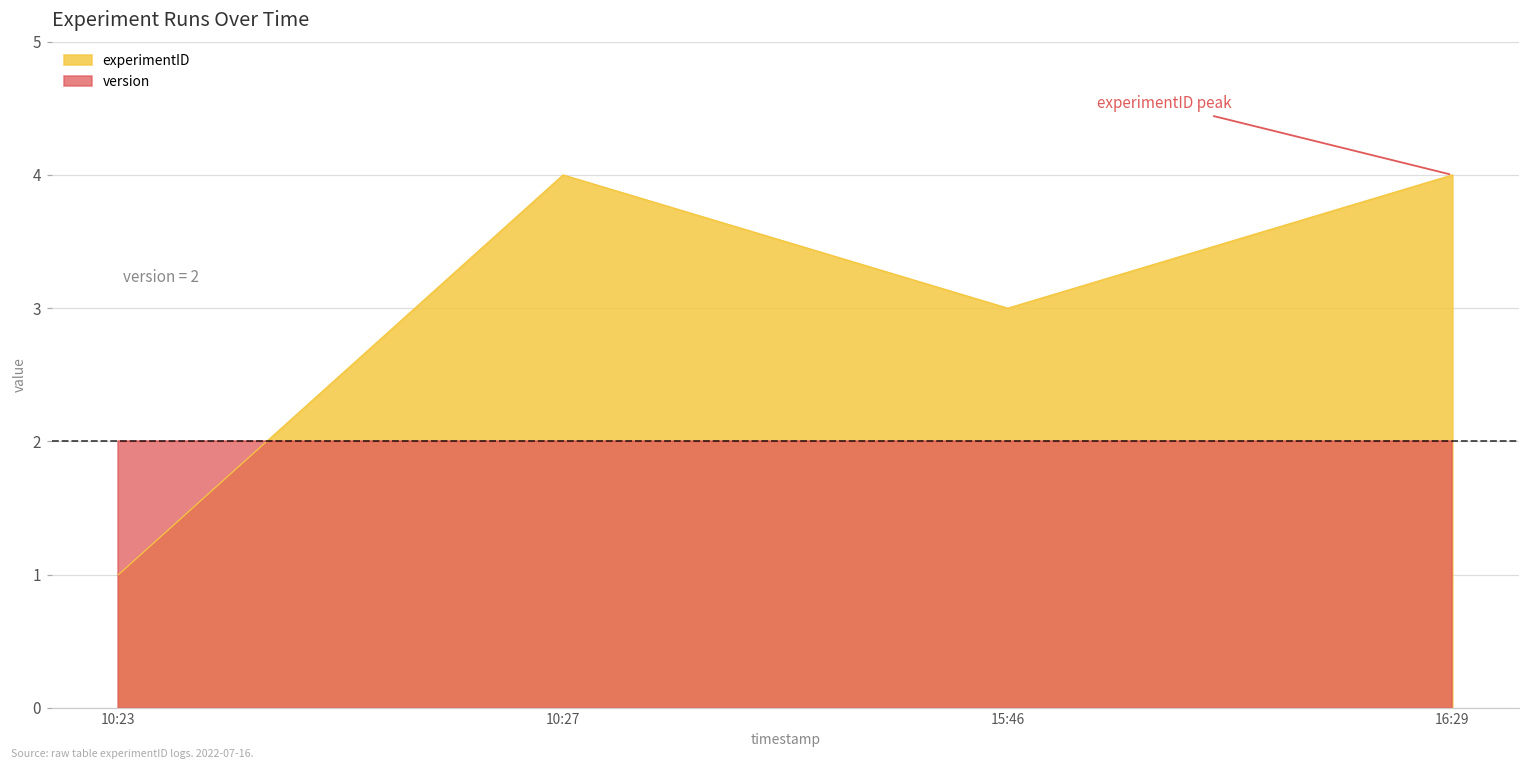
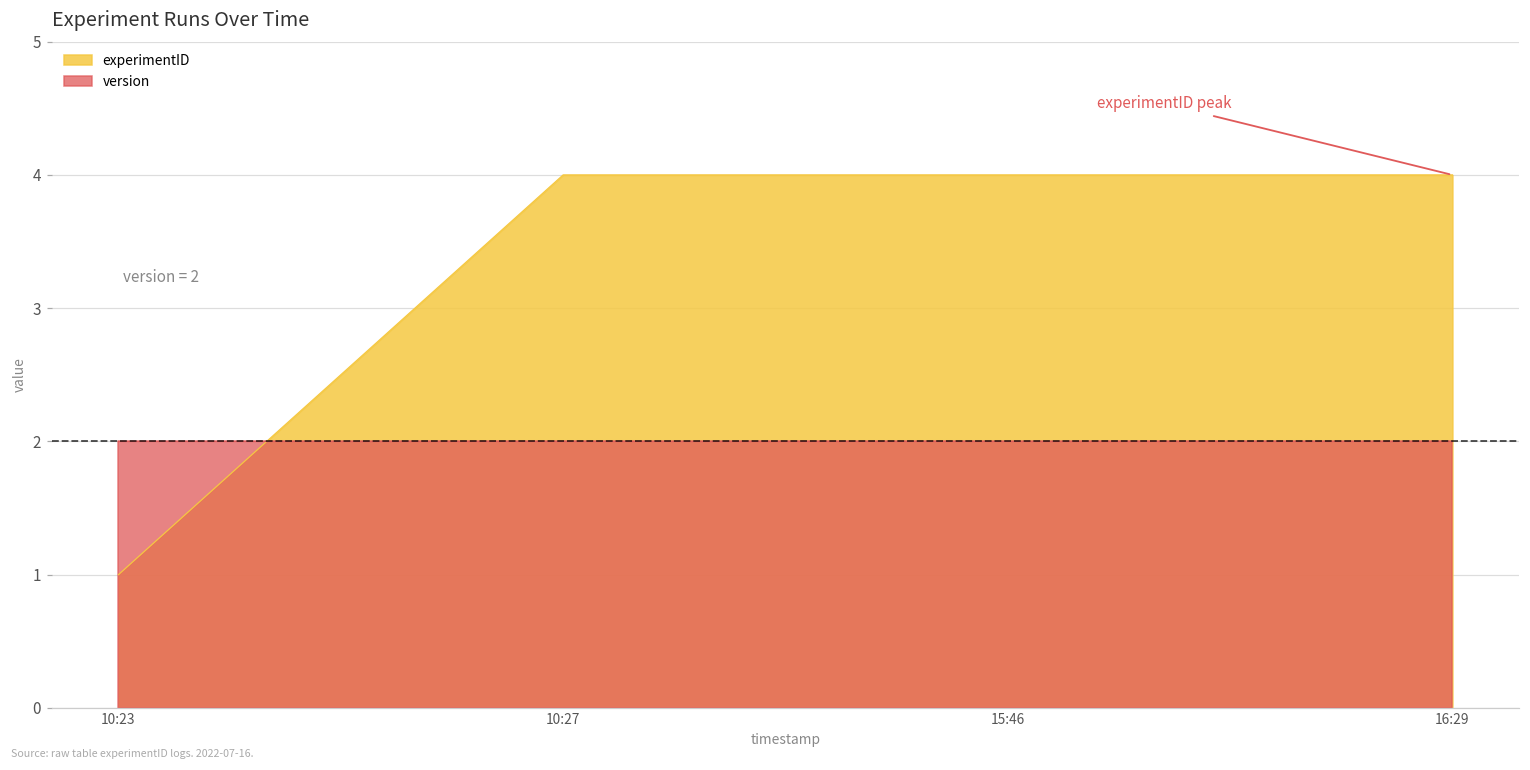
  {
    "experimentID": {
      "10:23": 1,
      "10:27": 4,
-     "15:46": 3,
+     "15:46": 4,
      "16:29": 4
    },
    "version": {
      "10:23": 2,
      "10:27": 2,
      "15:46": 2,
      "16:29": 2
    }
  }
